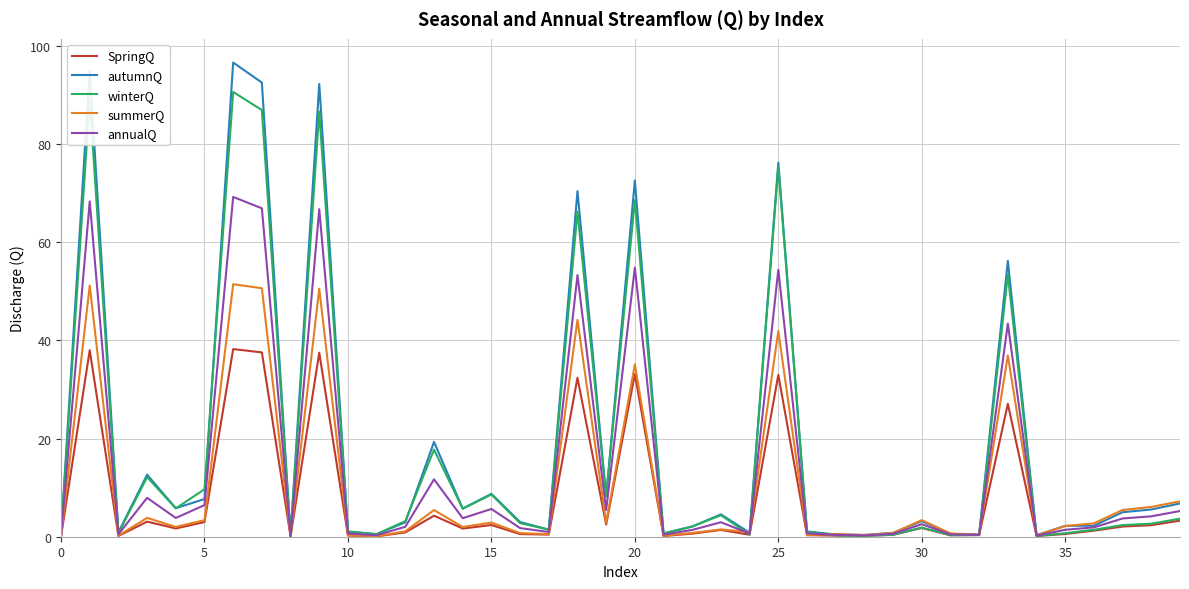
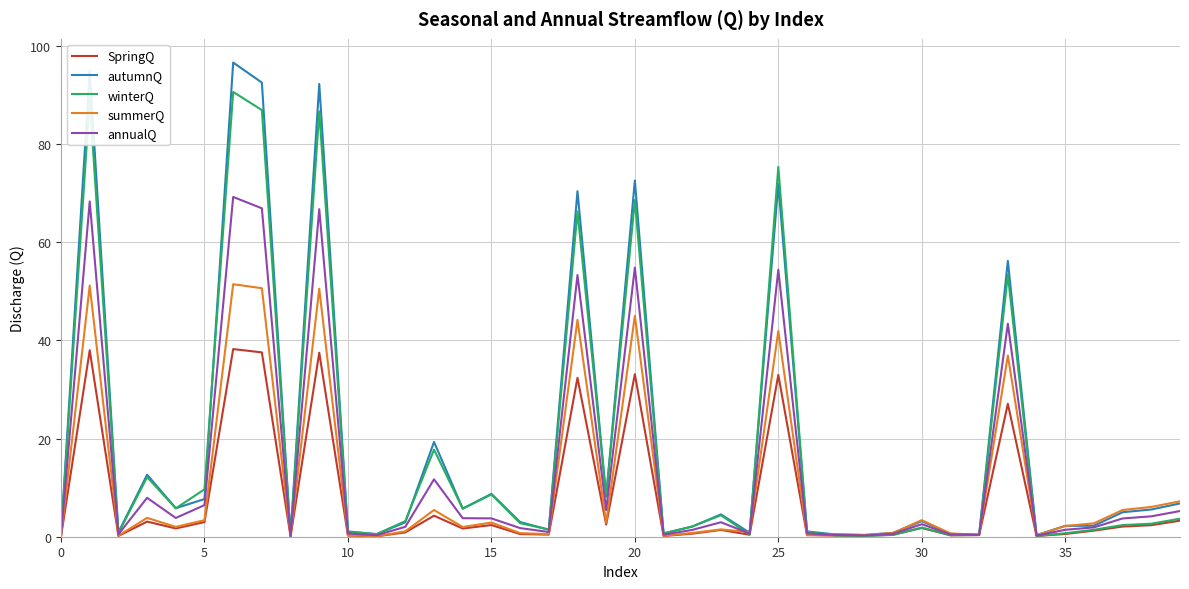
  {
    "SpringQ": {
      "20": 33,
      "25": 33
    },
    "autumnQ": {
      "5": 8,
      "20": 73,
-     "25": 76
+     "25": 72
    },
    "winterQ": {
      "5": 10,
      "20": 69,
      "25": 75
    },
    "summerQ": {
-     "20": 35,
+     "20": 45,
      "25": 42
    },
    "annualQ": {
      "5": 6,
-     "15": 6,
+     "15": 4,
      "20": 55,
      "25": 54,
      "30": 3,
      "35": 1
    }
  }
